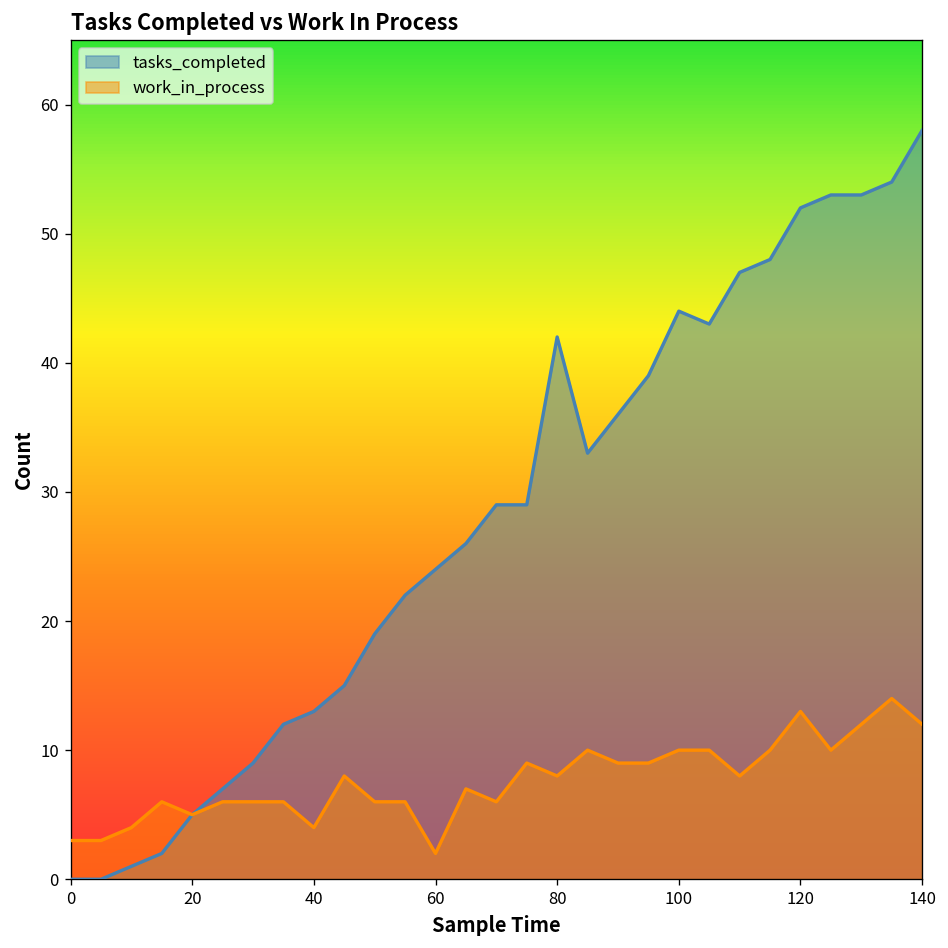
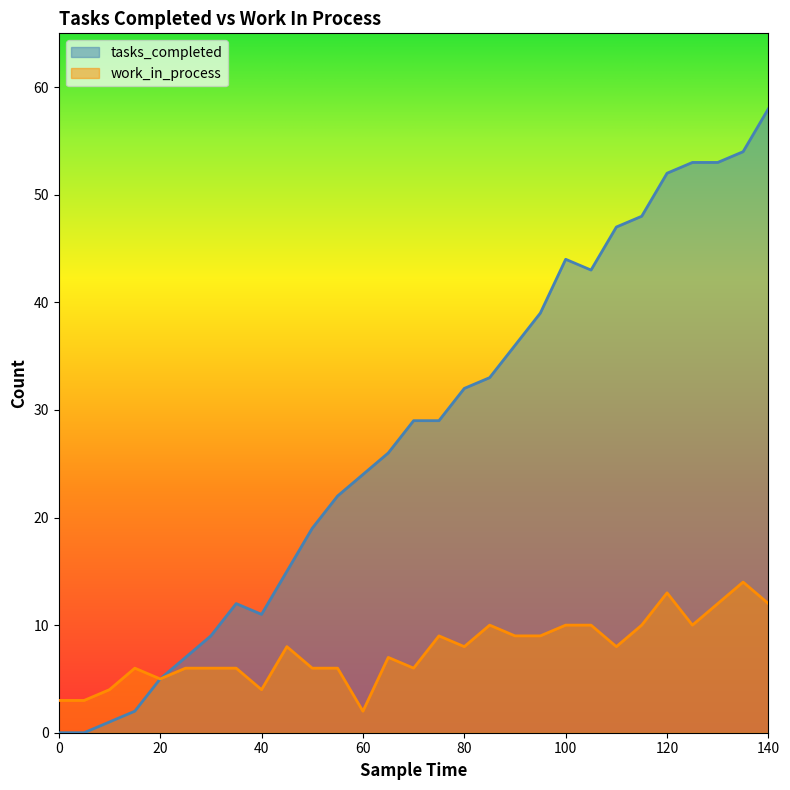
  {
    "tasks_completed": {
      "0": 0,
-     "40": 13,
+     "40": 11,
      "60": 24,
-     "80": 42,
+     "80": 32,
      "100": 44,
      "120": 52,
      "140": 58
    },
    "work_in_process": {
      "0": 3,
      "40": 4,
      "60": 2,
      "80": 8,
      "100": 10,
      "120": 13,
      "140": 12
    }
  }
